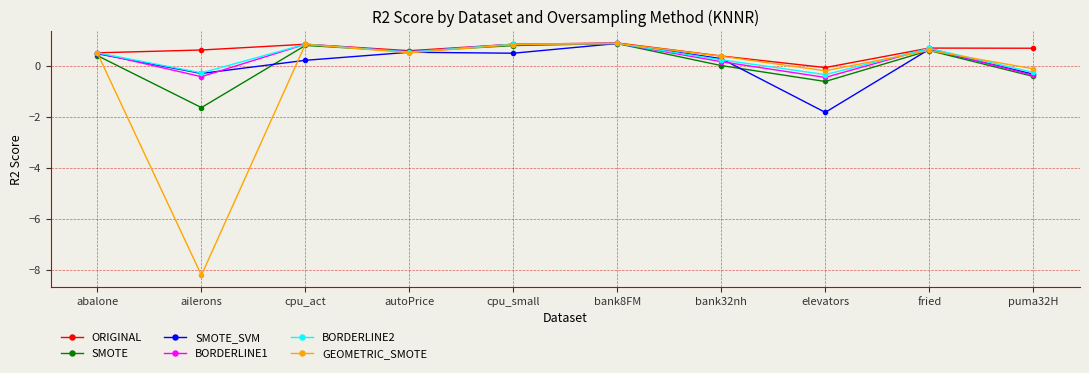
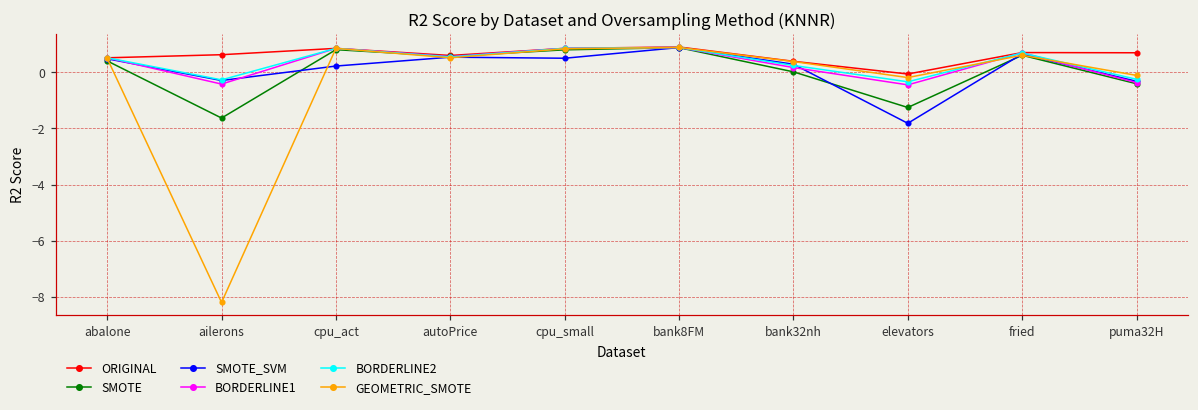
  {
    "ORIGINAL": {
      "ailerons": 0.6,
      "elevators": -0.1,
      "puma32H": 0.7
    },
    "SMOTE": {
      "ailerons": -1.6,
      "bank32nh": 0.0,
-     "elevators": -0.6
+     "elevators": -1.3
    },
    "SMOTE_SVM": {
      "cpu_act": 0.2,
      "cpu_small": 0.5,
      "elevators": -1.8
    },
    "BORDERLINE1": {
      "ailerons": -0.4,
      "elevators": -0.4
    },
    "BORDERLINE2": {
      "elevators": -0.3
    },
    "GEOMETRIC_SMOTE": {
      "ailerons": -8.2,
      "elevators": -0.2,
      "puma32H": -0.1
    }
  }
